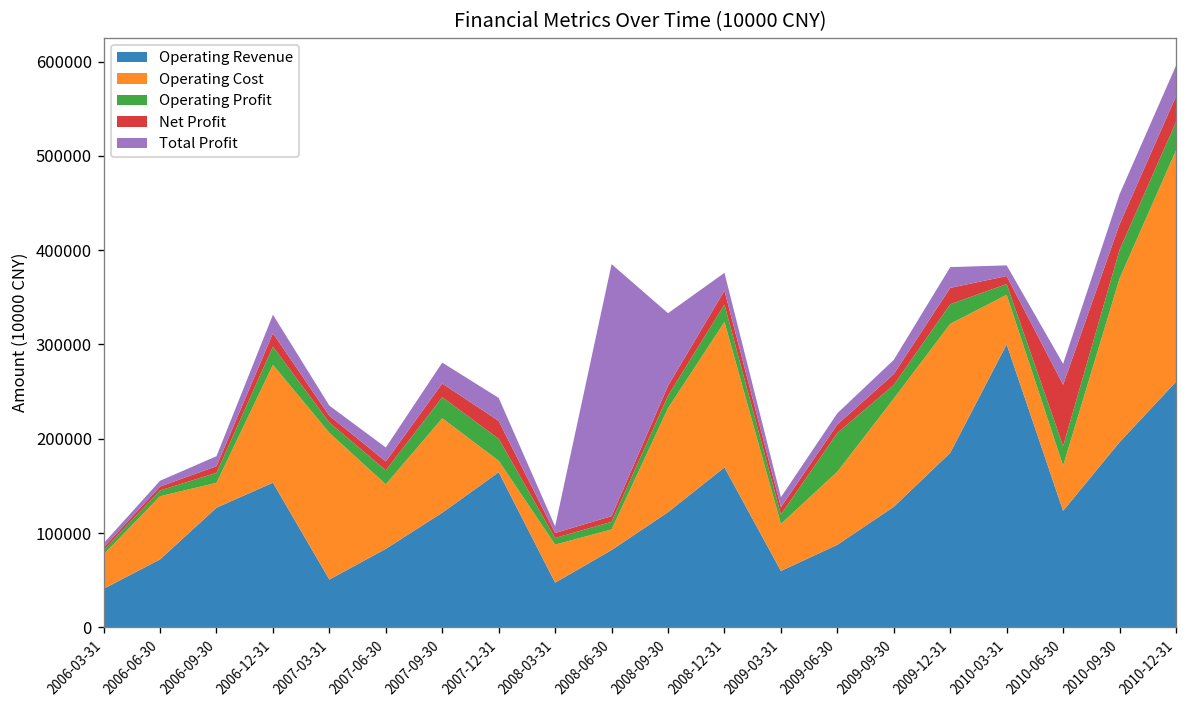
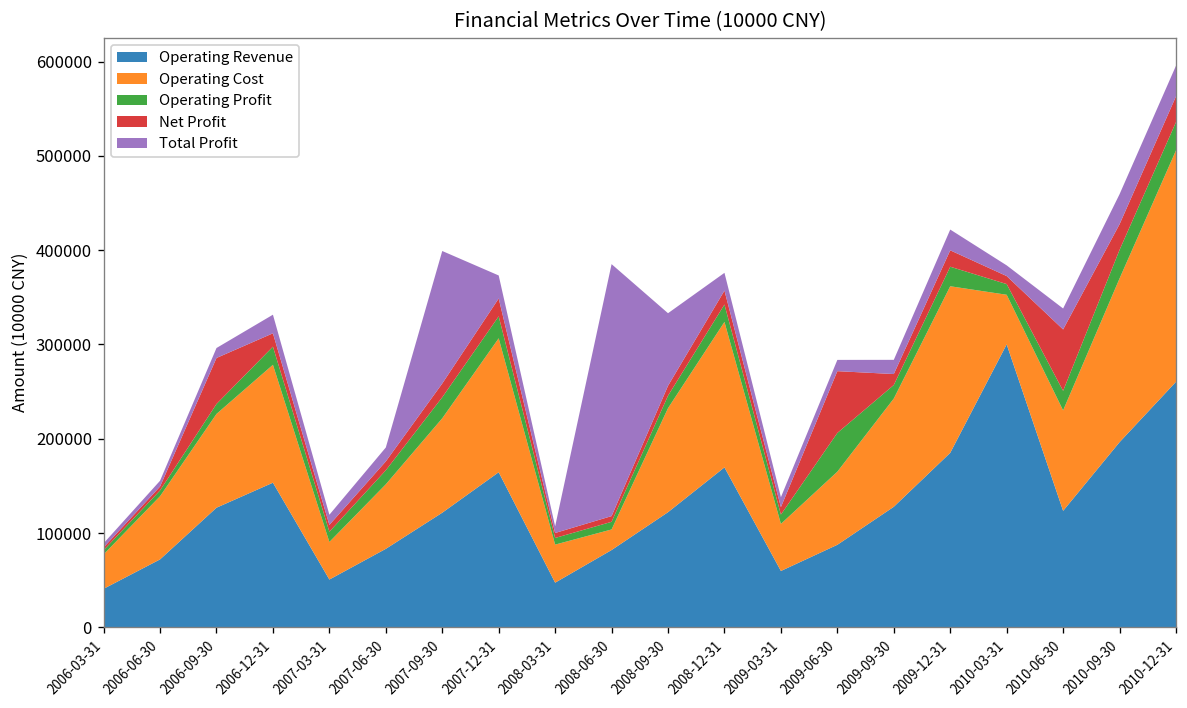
  {
    "Operating Revenue": {
      "2006-03-31": 40000,
      "2006-06-30": 70000,
      "2006-09-30": 130000,
      "2006-12-31": 150000,
      "2007-03-31": 50000,
      "2007-06-30": 80000,
      "2007-09-30": 120000,
      "2007-12-31": 160000,
      "2008-03-31": 50000,
      "2008-06-30": 80000,
      "2008-09-30": 120000,
      "2008-12-31": 170000,
      "2009-03-31": 60000,
      "2009-06-30": 90000,
      "2009-09-30": 130000,
      "2009-12-31": 190000,
      "2010-03-31": 300000,
      "2010-06-30": 120000,
      "2010-09-30": 200000,
      "2010-12-31": 260000
    },
    "Operating Cost": {
      "2006-03-31": 40000,
      "2006-06-30": 70000,
-     "2006-09-30": 30000,
+     "2006-09-30": 100000,
      "2006-12-31": 130000,
-     "2007-03-31": 160000,
+     "2007-03-31": 40000,
      "2007-06-30": 70000,
      "2007-09-30": 100000,
-     "2007-12-31": 10000,
+     "2007-12-31": 140000,
      "2008-03-31": 40000,
      "2008-06-30": 20000,
      "2008-09-30": 110000,
      "2008-12-31": 150000,
      "2009-03-31": 50000,
      "2009-06-30": 80000,
      "2009-09-30": 110000,
-     "2009-12-31": 140000,
+     "2009-12-31": 180000,
      "2010-03-31": 50000,
-     "2010-06-30": 50000,
+     "2010-06-30": 110000,
      "2010-09-30": 170000,
      "2010-12-31": 250000
    },
    "Operating Profit": {
      "2006-06-30": 10000,
      "2006-09-30": 10000,
      "2006-12-31": 20000,
      "2007-03-31": 10000,
      "2007-06-30": 10000,
      "2007-09-30": 20000,
      "2007-12-31": 20000,
      "2008-03-31": 10000,
      "2008-06-30": 10000,
      "2008-09-30": 10000,
      "2008-12-31": 20000,
      "2009-03-31": 10000,
      "2009-06-30": 40000,
      "2009-09-30": 10000,
      "2009-12-31": 20000,
      "2010-03-31": 10000,
      "2010-06-30": 20000,
      "2010-09-30": 30000,
      "2010-12-31": 30000
    },
    "Net Profit": {
      "2006-06-30": 0,
-     "2006-09-30": 10000,
+     "2006-09-30": 50000,
      "2006-12-31": 10000,
      "2007-03-31": 10000,
      "2007-06-30": 10000,
      "2007-09-30": 10000,
      "2007-12-31": 20000,
      "2008-03-31": 10000,
      "2008-06-30": 10000,
      "2008-09-30": 10000,
      "2008-12-31": 10000,
      "2009-03-31": 10000,
-     "2009-06-30": 10000,
+     "2009-06-30": 70000,
      "2009-09-30": 10000,
      "2009-12-31": 20000,
      "2010-03-31": 10000,
      "2010-06-30": 70000,
      "2010-09-30": 30000,
      "2010-12-31": 30000
    },
    "Total Profit": {
      "2006-03-31": 0,
      "2006-06-30": 10000,
      "2006-09-30": 10000,
      "2006-12-31": 20000,
      "2007-03-31": 10000,
      "2007-06-30": 10000,
-     "2007-09-30": 20000,
+     "2007-09-30": 140000,
      "2007-12-31": 20000,
      "2008-03-31": 10000,
      "2008-06-30": 270000,
      "2008-09-30": 80000,
      "2008-12-31": 20000,
      "2009-03-31": 10000,
      "2009-06-30": 10000,
      "2009-09-30": 20000,
      "2009-12-31": 20000,
      "2010-03-31": 10000,
      "2010-06-30": 20000,
      "2010-09-30": 30000,
      "2010-12-31": 30000
    }
  }
